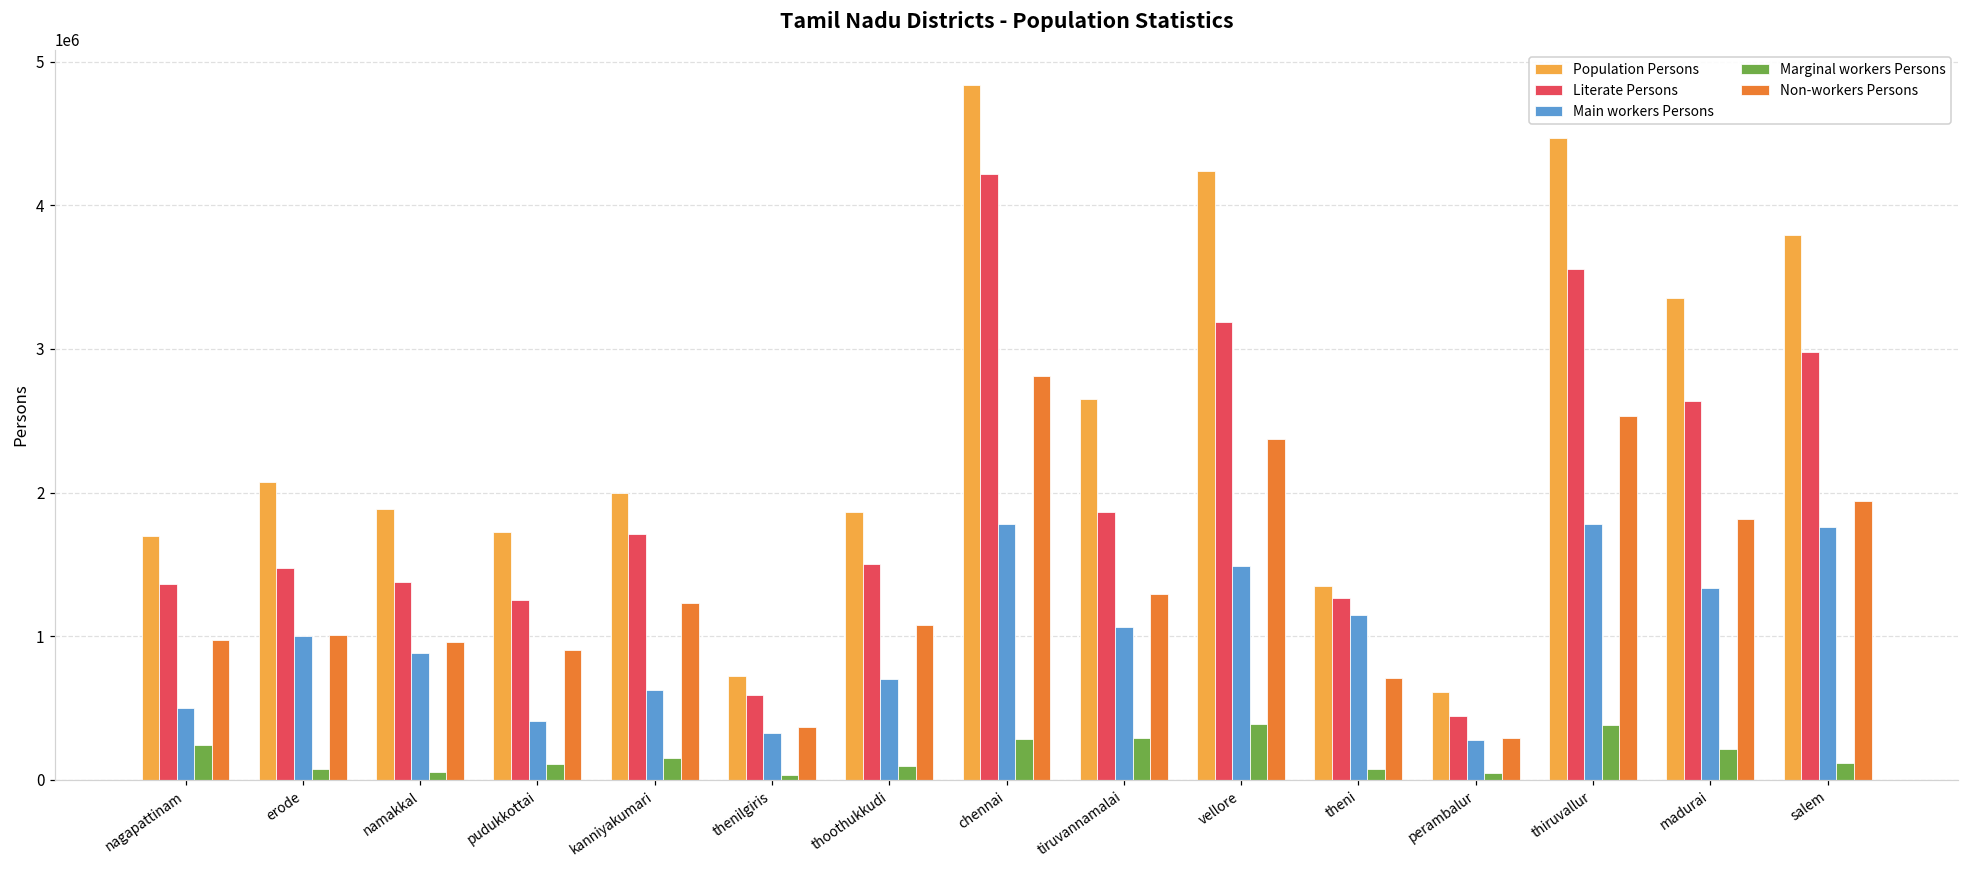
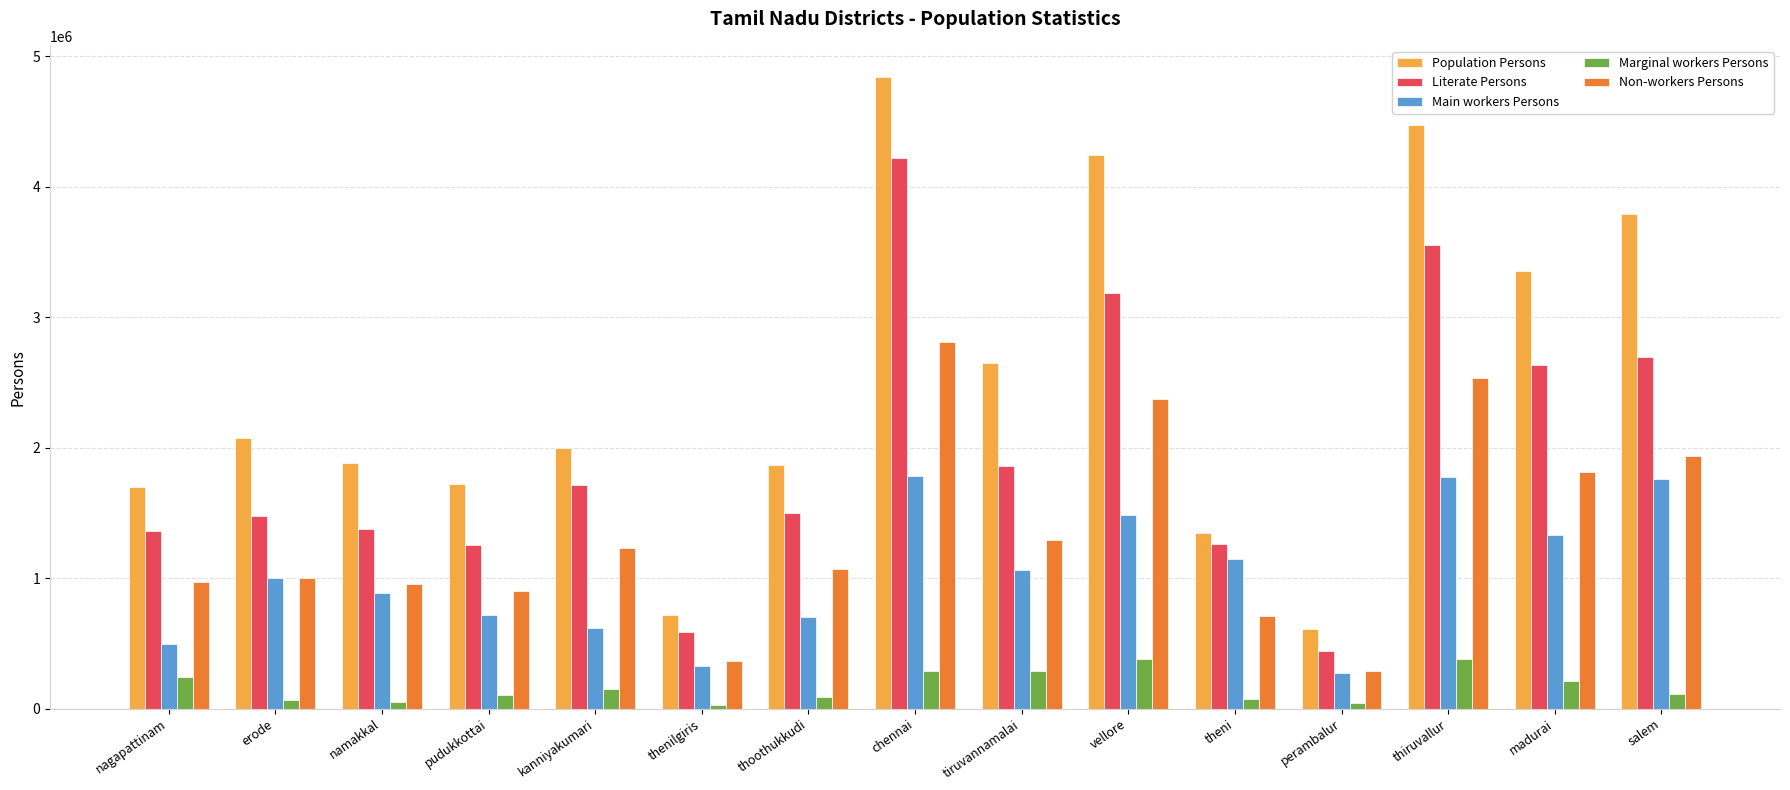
  {
    "Literate Persons": {
      "nagapattinam": 1360000,
      "erode": 1480000,
      "namakkal": 1380000,
      "pudukkottai": 1250000,
      "kanniyakumari": 1710000,
      "thenilgiris": 590000,
      "thoothukkudi": 1500000,
      "chennai": 4220000,
      "tiruvannamalai": 1860000,
      "vellore": 3180000,
      "theni": 1270000,
      "perambalur": 440000,
      "thiruvallur": 3560000,
      "madurai": 2640000,
-     "salem": 2980000
+     "salem": 2700000
    },
    "Main workers Persons": {
      "nagapattinam": 500000,
      "erode": 1000000,
      "namakkal": 880000,
-     "pudukkottai": 400000,
+     "pudukkottai": 720000,
      "kanniyakumari": 620000,
      "thenilgiris": 320000,
      "thoothukkudi": 700000,
      "chennai": 1780000,
      "tiruvannamalai": 1070000,
      "vellore": 1490000,
      "theni": 1150000,
      "perambalur": 280000,
      "thiruvallur": 1780000,
      "madurai": 1330000,
      "salem": 1760000
    },
    "Marginal workers Persons": {
      "nagapattinam": 240000,
      "erode": 70000,
      "namakkal": 50000,
      "pudukkottai": 110000,
      "kanniyakumari": 150000,
      "thenilgiris": 30000,
      "thoothukkudi": 90000,
      "chennai": 280000,
      "tiruvannamalai": 290000,
      "vellore": 380000,
      "theni": 70000,
      "perambalur": 50000,
      "thiruvallur": 380000,
      "madurai": 210000,
      "salem": 110000
    }
  }
